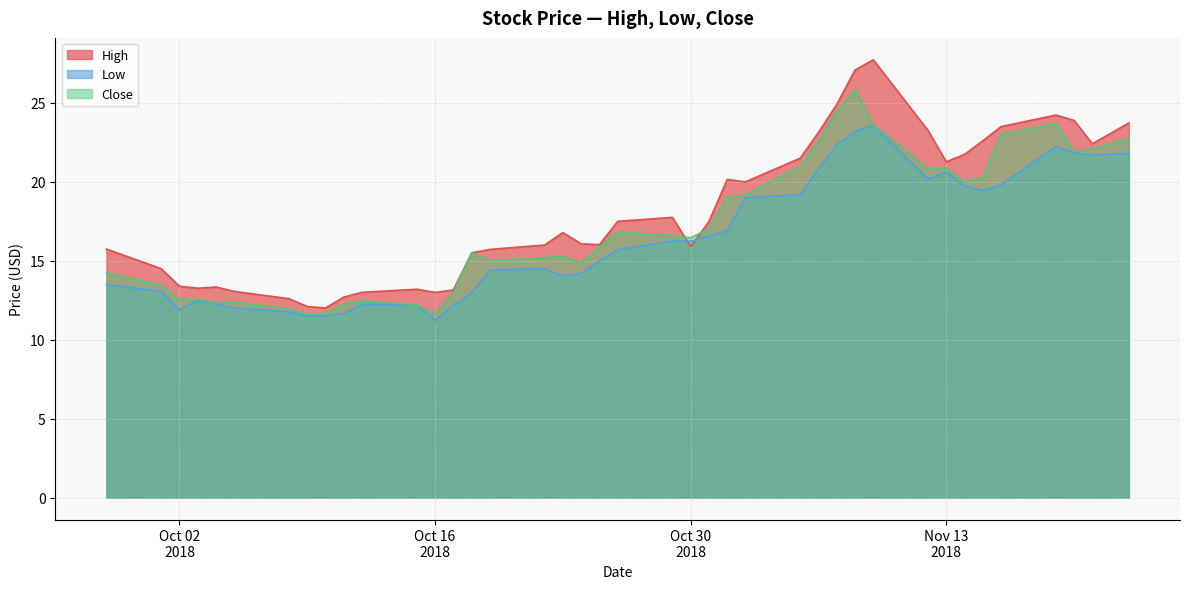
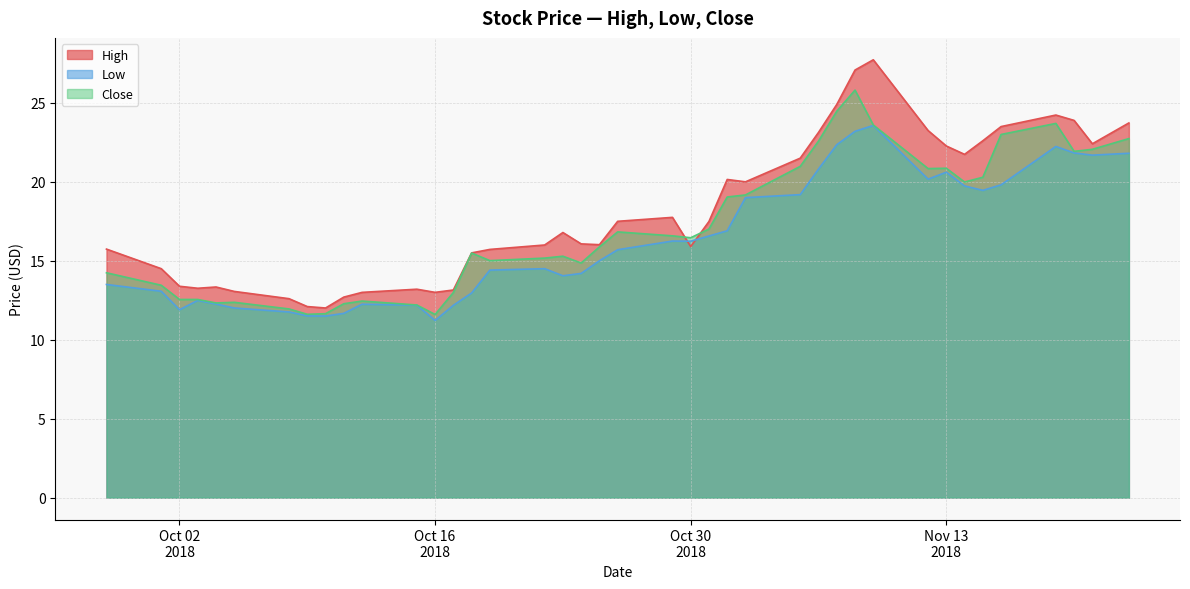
  {
    "High": {
      "Oct 02 2018": 13.4,
      "Oct 16 2018": 13.0,
      "Oct 30 2018": 15.9,
-     "Nov 13 2018": 21.3
+     "Nov 13 2018": 22.3
    },
    "Low": {
      "Oct 02 2018": 11.9,
      "Oct 16 2018": 11.2,
      "Oct 30 2018": 16.2,
      "Nov 13 2018": 20.6
    },
    "Close": {
      "Oct 02 2018": 12.6,
      "Oct 16 2018": 11.6,
      "Oct 30 2018": 16.5,
      "Nov 13 2018": 20.9
    }
  }
